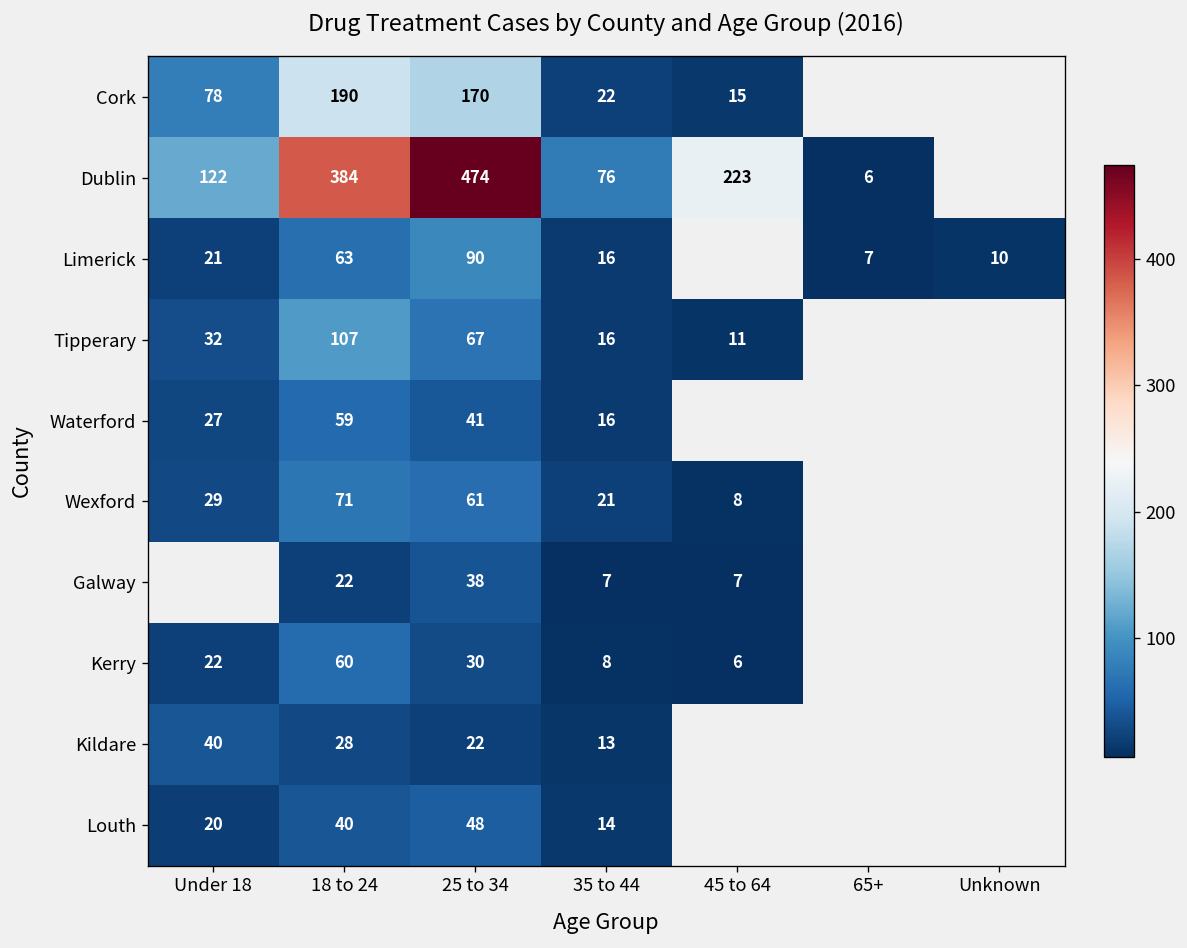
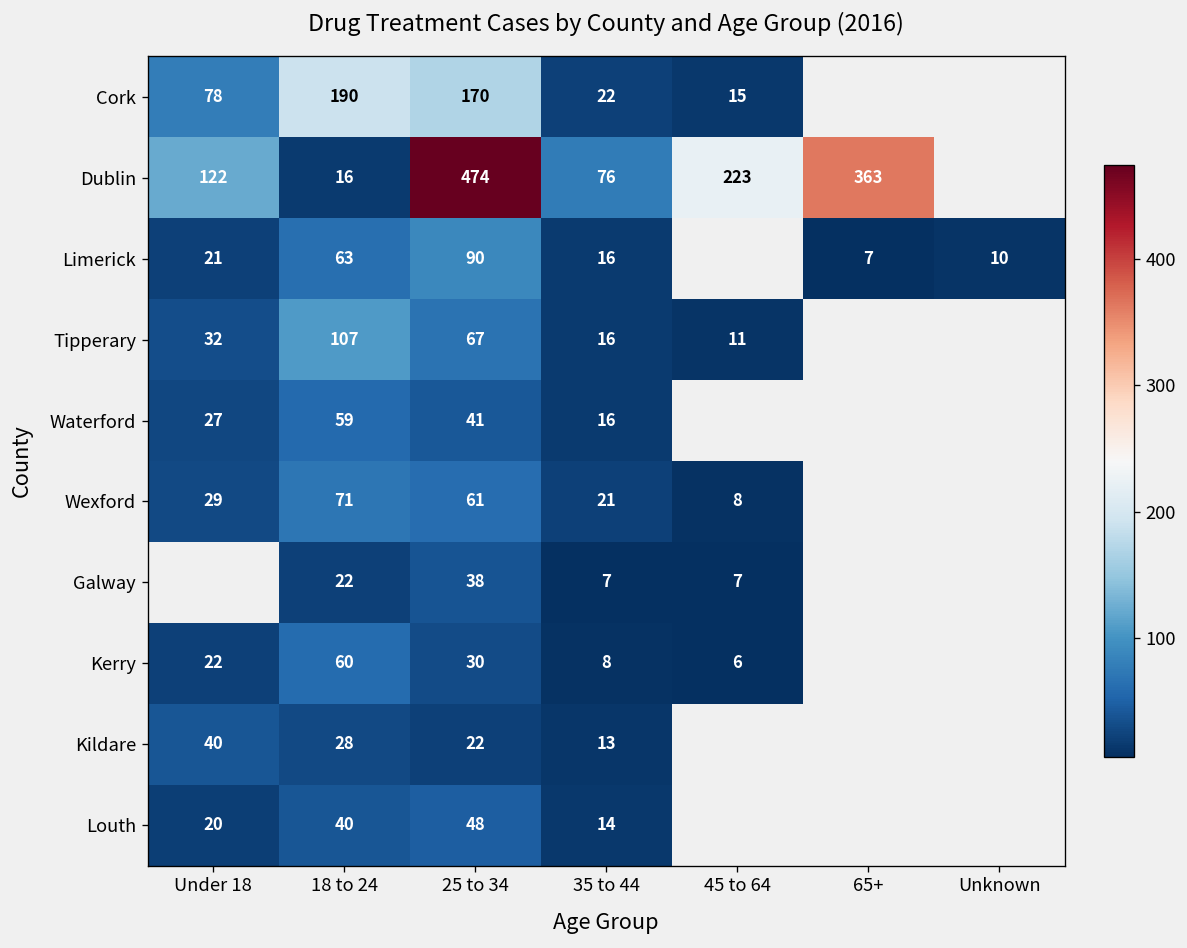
  {
    "Cork": {
      "Under 18": 78,
      "18 to 24": 190,
      "25 to 34": 170,
      "35 to 44": 22,
      "45 to 64": 15
    },
    "Dublin": {
      "Under 18": 122,
-     "18 to 24": 384,
+     "18 to 24": 16,
      "25 to 34": 474,
      "35 to 44": 76,
      "45 to 64": 223,
-     "65+": 6
+     "65+": 363
    },
    "Limerick": {
      "Under 18": 21,
      "18 to 24": 63,
      "25 to 34": 90,
      "35 to 44": 16,
      "65+": 7,
      "Unknown": 10
    },
    "Tipperary": {
      "Under 18": 32,
      "18 to 24": 107,
      "25 to 34": 67,
      "35 to 44": 16,
      "45 to 64": 11
    },
    "Waterford": {
      "Under 18": 27,
      "18 to 24": 59,
      "25 to 34": 41,
      "35 to 44": 16
    },
    "Wexford": {
      "Under 18": 29,
      "18 to 24": 71,
      "25 to 34": 61,
      "35 to 44": 21,
      "45 to 64": 8
    },
    "Galway": {
      "18 to 24": 22,
      "25 to 34": 38,
      "35 to 44": 7,
      "45 to 64": 7
    },
    "Kerry": {
      "Under 18": 22,
      "18 to 24": 60,
      "25 to 34": 30,
      "35 to 44": 8,
      "45 to 64": 6
    },
    "Kildare": {
      "Under 18": 40,
      "18 to 24": 28,
      "25 to 34": 22,
      "35 to 44": 13
    },
    "Louth": {
      "Under 18": 20,
      "18 to 24": 40,
      "25 to 34": 48,
      "35 to 44": 14
    }
  }
